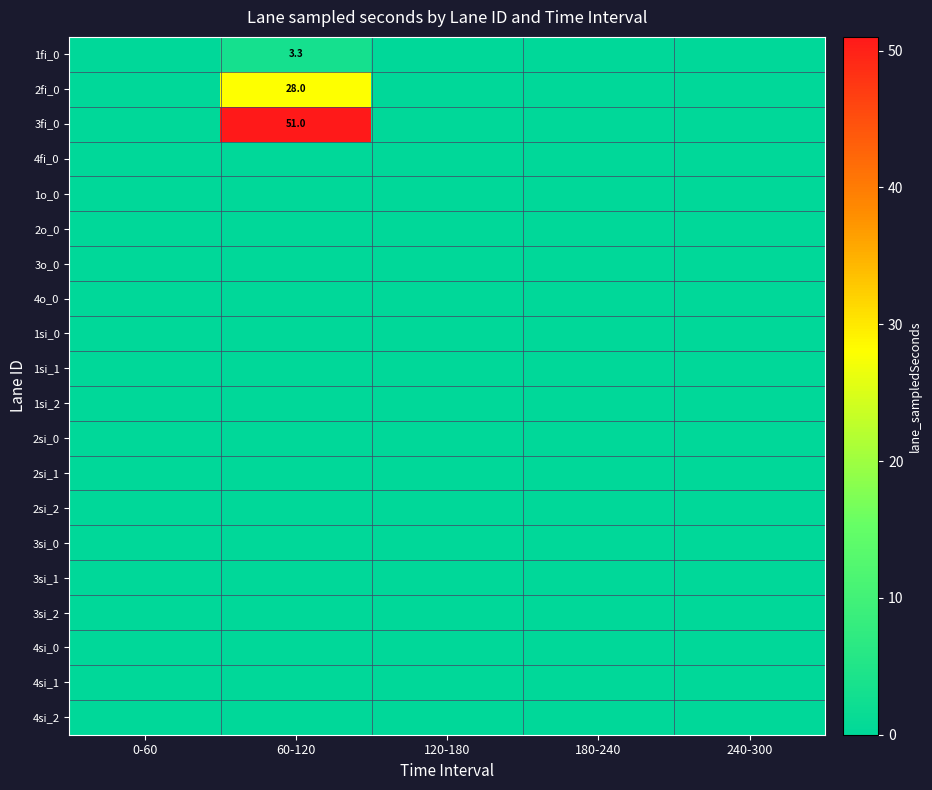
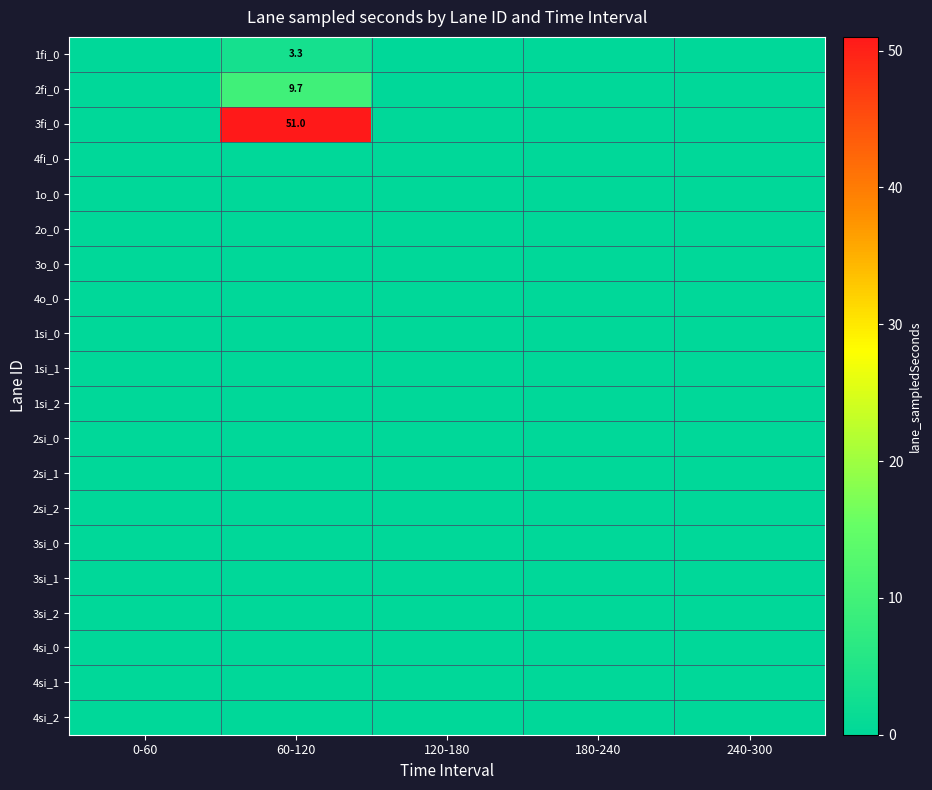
  {
    "1fi_0": {
      "60-120": 3.3
    },
    "2fi_0": {
-     "60-120": 28.0
+     "60-120": 9.7
    },
    "3fi_0": {
      "60-120": 51.0
    }
  }
